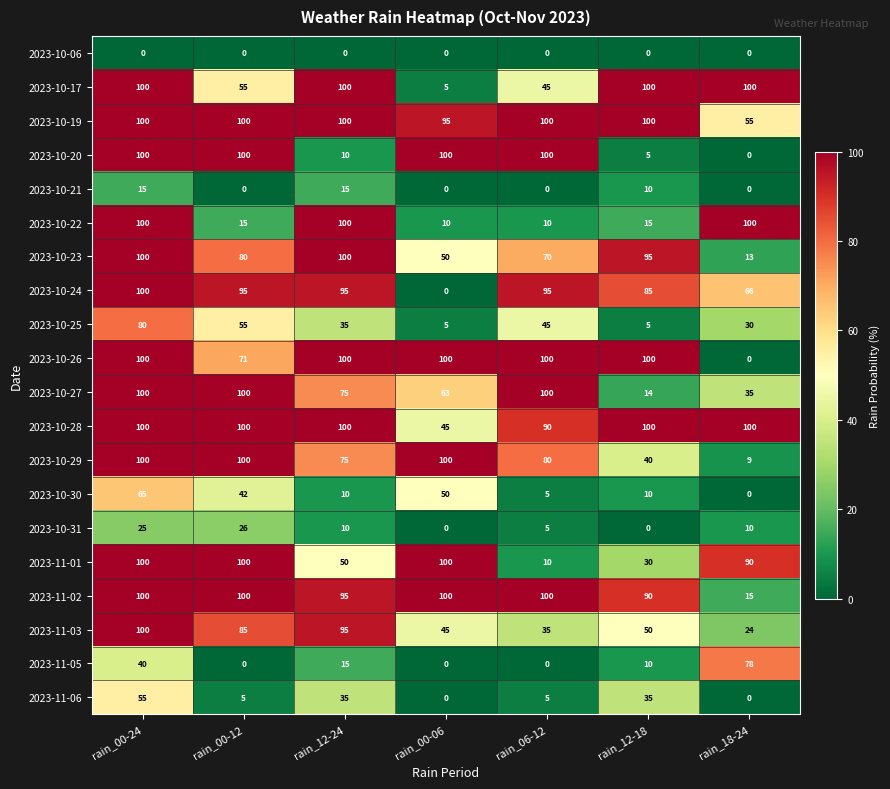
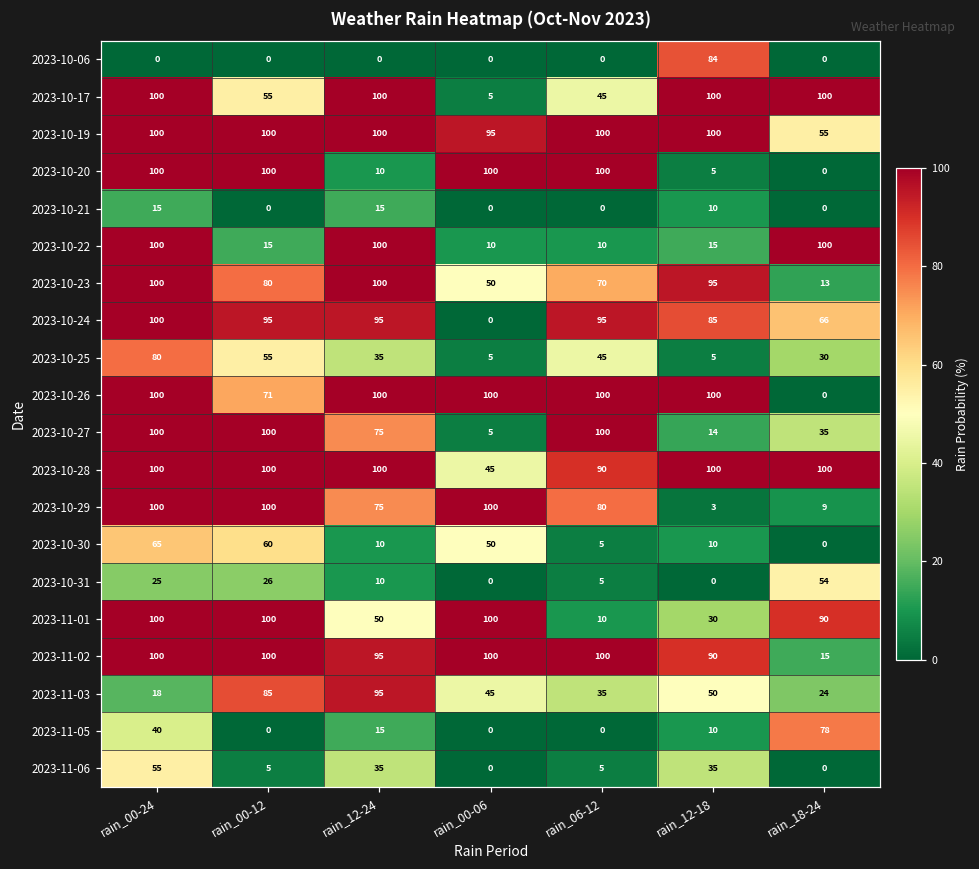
  {
    "2023-10-06": {
      "rain_00-24": 0,
      "rain_00-12": 0,
      "rain_12-24": 0,
      "rain_00-06": 0,
      "rain_06-12": 0,
-     "rain_12-18": 0,
+     "rain_12-18": 84,
      "rain_18-24": 0
    },
    "2023-10-17": {
      "rain_00-24": 100,
      "rain_00-12": 55,
      "rain_12-24": 100,
      "rain_00-06": 5,
      "rain_06-12": 45,
      "rain_12-18": 100,
      "rain_18-24": 100
    },
    "2023-10-19": {
      "rain_00-24": 100,
      "rain_00-12": 100,
      "rain_12-24": 100,
      "rain_00-06": 95,
      "rain_06-12": 100,
      "rain_12-18": 100,
      "rain_18-24": 55
    },
    "2023-10-20": {
      "rain_00-24": 100,
      "rain_00-12": 100,
      "rain_12-24": 10,
      "rain_00-06": 100,
      "rain_06-12": 100,
      "rain_12-18": 5,
      "rain_18-24": 0
    },
    "2023-10-21": {
      "rain_00-24": 15,
      "rain_00-12": 0,
      "rain_12-24": 15,
      "rain_00-06": 0,
      "rain_06-12": 0,
      "rain_12-18": 10,
      "rain_18-24": 0
    },
    "2023-10-22": {
      "rain_00-24": 100,
      "rain_00-12": 15,
      "rain_12-24": 100,
      "rain_00-06": 10,
      "rain_06-12": 10,
      "rain_12-18": 15,
      "rain_18-24": 100
    },
    "2023-10-23": {
      "rain_00-24": 100,
      "rain_00-12": 80,
      "rain_12-24": 100,
      "rain_00-06": 50,
      "rain_06-12": 70,
      "rain_12-18": 95,
      "rain_18-24": 13
    },
    "2023-10-24": {
      "rain_00-24": 100,
      "rain_00-12": 95,
      "rain_12-24": 95,
      "rain_00-06": 0,
      "rain_06-12": 95,
      "rain_12-18": 85,
      "rain_18-24": 66
    },
    "2023-10-25": {
      "rain_00-24": 80,
      "rain_00-12": 55,
      "rain_12-24": 35,
      "rain_00-06": 5,
      "rain_06-12": 45,
      "rain_12-18": 5,
      "rain_18-24": 30
    },
    "2023-10-26": {
      "rain_00-24": 100,
      "rain_00-12": 71,
      "rain_12-24": 100,
      "rain_00-06": 100,
      "rain_06-12": 100,
      "rain_12-18": 100,
      "rain_18-24": 0
    },
    "2023-10-27": {
      "rain_00-24": 100,
      "rain_00-12": 100,
      "rain_12-24": 75,
-     "rain_00-06": 63,
+     "rain_00-06": 5,
      "rain_06-12": 100,
      "rain_12-18": 14,
      "rain_18-24": 35
    },
    "2023-10-28": {
      "rain_00-24": 100,
      "rain_00-12": 100,
      "rain_12-24": 100,
      "rain_00-06": 45,
      "rain_06-12": 90,
      "rain_12-18": 100,
      "rain_18-24": 100
    },
    "2023-10-29": {
      "rain_00-24": 100,
      "rain_00-12": 100,
      "rain_12-24": 75,
      "rain_00-06": 100,
      "rain_06-12": 80,
-     "rain_12-18": 40,
+     "rain_12-18": 3,
      "rain_18-24": 9
    },
    "2023-10-30": {
      "rain_00-24": 65,
-     "rain_00-12": 42,
+     "rain_00-12": 60,
      "rain_12-24": 10,
      "rain_00-06": 50,
      "rain_06-12": 5,
      "rain_12-18": 10,
      "rain_18-24": 0
    },
    "2023-10-31": {
      "rain_00-24": 25,
      "rain_00-12": 26,
      "rain_12-24": 10,
      "rain_00-06": 0,
      "rain_06-12": 5,
      "rain_12-18": 0,
-     "rain_18-24": 10
+     "rain_18-24": 54
    },
    "2023-11-01": {
      "rain_00-24": 100,
      "rain_00-12": 100,
      "rain_12-24": 50,
      "rain_00-06": 100,
      "rain_06-12": 10,
      "rain_12-18": 30,
      "rain_18-24": 90
    },
    "2023-11-02": {
      "rain_00-24": 100,
      "rain_00-12": 100,
      "rain_12-24": 95,
      "rain_00-06": 100,
      "rain_06-12": 100,
      "rain_12-18": 90,
      "rain_18-24": 15
    },
    "2023-11-03": {
-     "rain_00-24": 100,
+     "rain_00-24": 18,
      "rain_00-12": 85,
      "rain_12-24": 95,
      "rain_00-06": 45,
      "rain_06-12": 35,
      "rain_12-18": 50,
      "rain_18-24": 24
    },
    "2023-11-05": {
      "rain_00-24": 40,
      "rain_00-12": 0,
      "rain_12-24": 15,
      "rain_00-06": 0,
      "rain_06-12": 0,
      "rain_12-18": 10,
      "rain_18-24": 78
    },
    "2023-11-06": {
      "rain_00-24": 55,
      "rain_00-12": 5,
      "rain_12-24": 35,
      "rain_00-06": 0,
      "rain_06-12": 5,
      "rain_12-18": 35,
      "rain_18-24": 0
    }
  }
